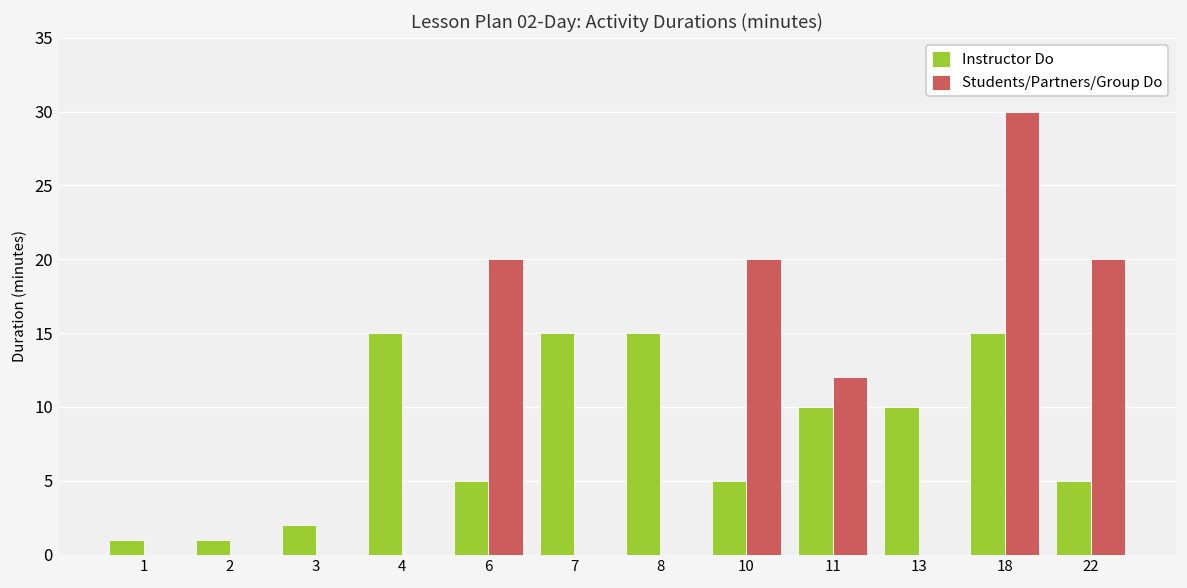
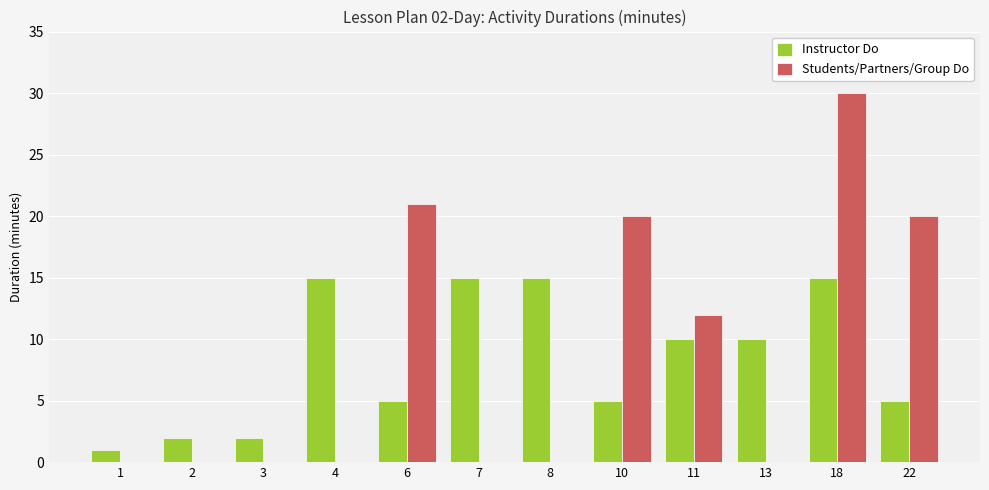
  {
    "Instructor Do": {
      "1": 1,
-     "2": 1,
+     "2": 2,
      "3": 2,
      "4": 15,
      "6": 5,
      "7": 15,
      "8": 15,
      "10": 5,
      "11": 10,
      "13": 10,
      "18": 15,
      "22": 5
    },
    "Students/Partners/Group Do": {
      "1": 0,
      "2": 0,
      "3": 0,
      "4": 0,
-     "6": 20,
+     "6": 21,
      "7": 0,
      "8": 0,
      "10": 20,
      "11": 12,
      "13": 0,
      "18": 30,
      "22": 20
    }
  }
